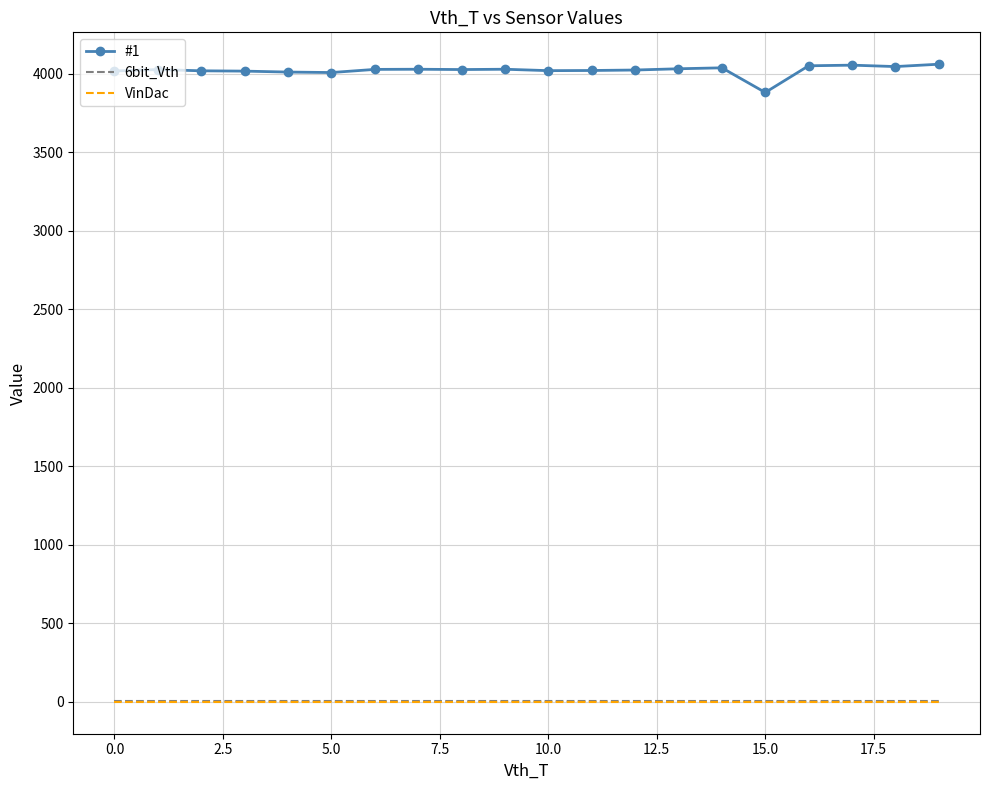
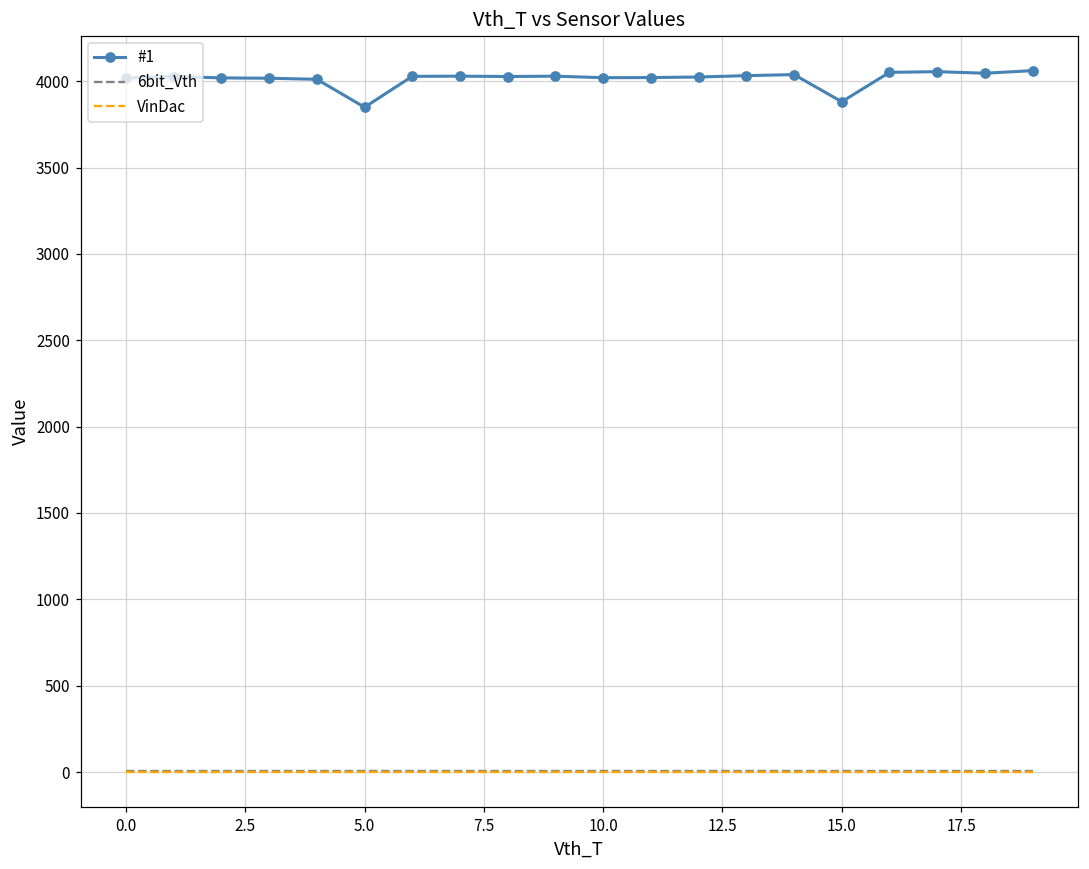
  {
    "#1": {
-     "5.0": 4010,
+     "5.0": 3850,
      "10.0": 4020,
      "15.0": 3880
    }
  }
